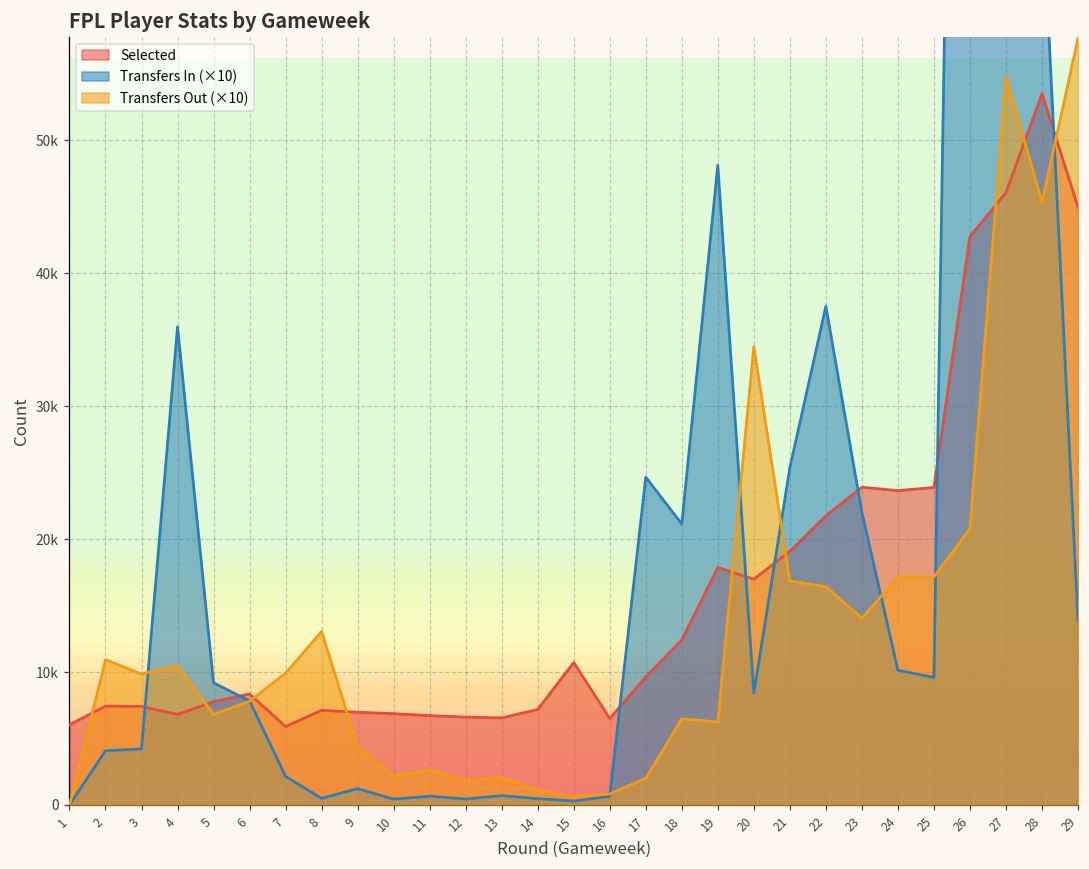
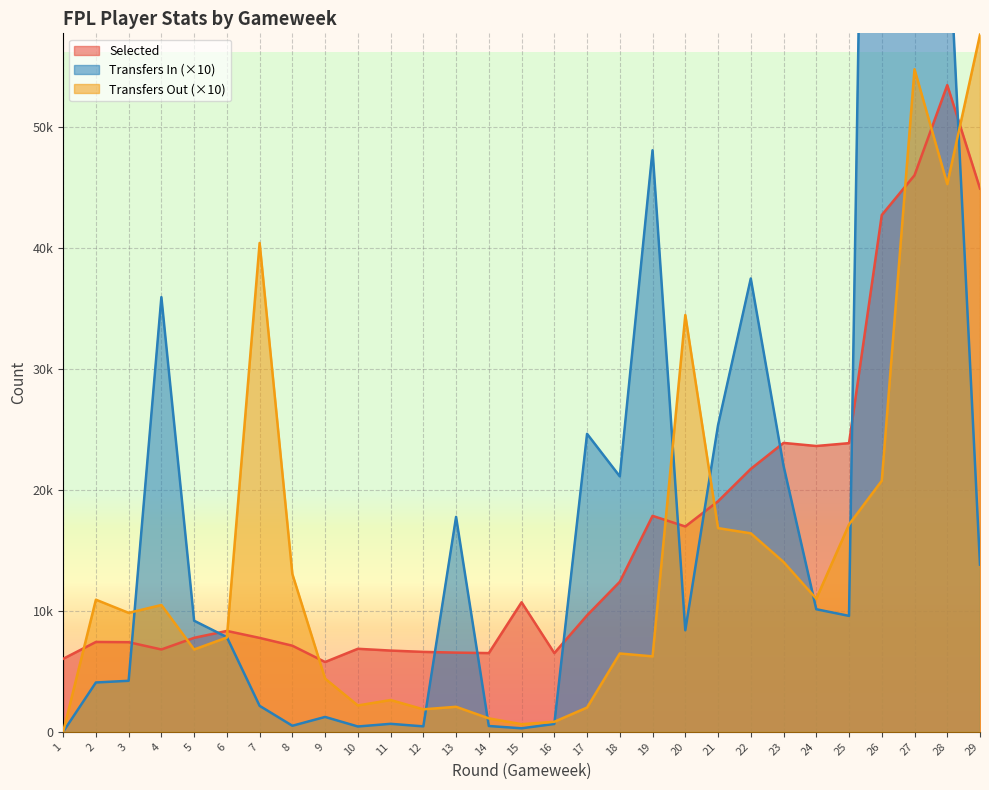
  {
    "Selected": {
      "1": 6000,
      "2": 7400,
      "3": 7400,
      "4": 6800,
      "5": 7800,
      "6": 8300,
-     "7": 5900,
+     "7": 7800,
      "8": 7100,
-     "9": 7000,
+     "9": 5800,
      "10": 6900,
      "11": 6700,
      "12": 6600,
      "13": 6600,
-     "14": 7200,
+     "14": 6500,
      "15": 10700,
      "16": 6500,
      "17": 9600,
      "18": 12400,
      "19": 17900,
      "20": 17000,
      "21": 19100,
      "22": 21800,
      "23": 23900,
      "24": 23600,
      "25": 23900,
      "26": 42800,
      "27": 46000,
      "28": 53500,
      "29": 44900
    },
    "Transfers In (×10)": {
      "2": 4100,
      "3": 4200,
      "4": 36000,
      "5": 9200,
      "7": 2200,
      "8": 500,
      "9": 1200,
      "10": 400,
      "11": 700,
      "12": 500,
-     "13": 700,
+     "13": 17800,
      "14": 500,
      "15": 300,
      "17": 24700,
      "18": 21100,
      "19": 48100,
      "20": 8400,
      "21": 25400,
      "22": 37500,
      "23": 22000,
      "24": 10100,
      "25": 9600,
      "29": 13800
    },
    "Transfers Out (×10)": {
      "2": 10900,
      "3": 9800,
      "4": 10500,
      "5": 6800,
-     "7": 9900,
+     "7": 40400,
      "8": 13100,
      "9": 4400,
      "10": 2200,
      "11": 2600,
      "12": 1900,
      "13": 2100,
      "14": 1100,
      "15": 600,
      "17": 2000,
      "18": 6500,
      "19": 6200,
      "20": 34500,
      "21": 16900,
      "22": 16400,
      "23": 14100,
-     "24": 17100,
+     "24": 11000,
      "25": 17200,
      "26": 20800,
      "27": 54800,
      "28": 45300,
      "29": 57700
    }
  }
